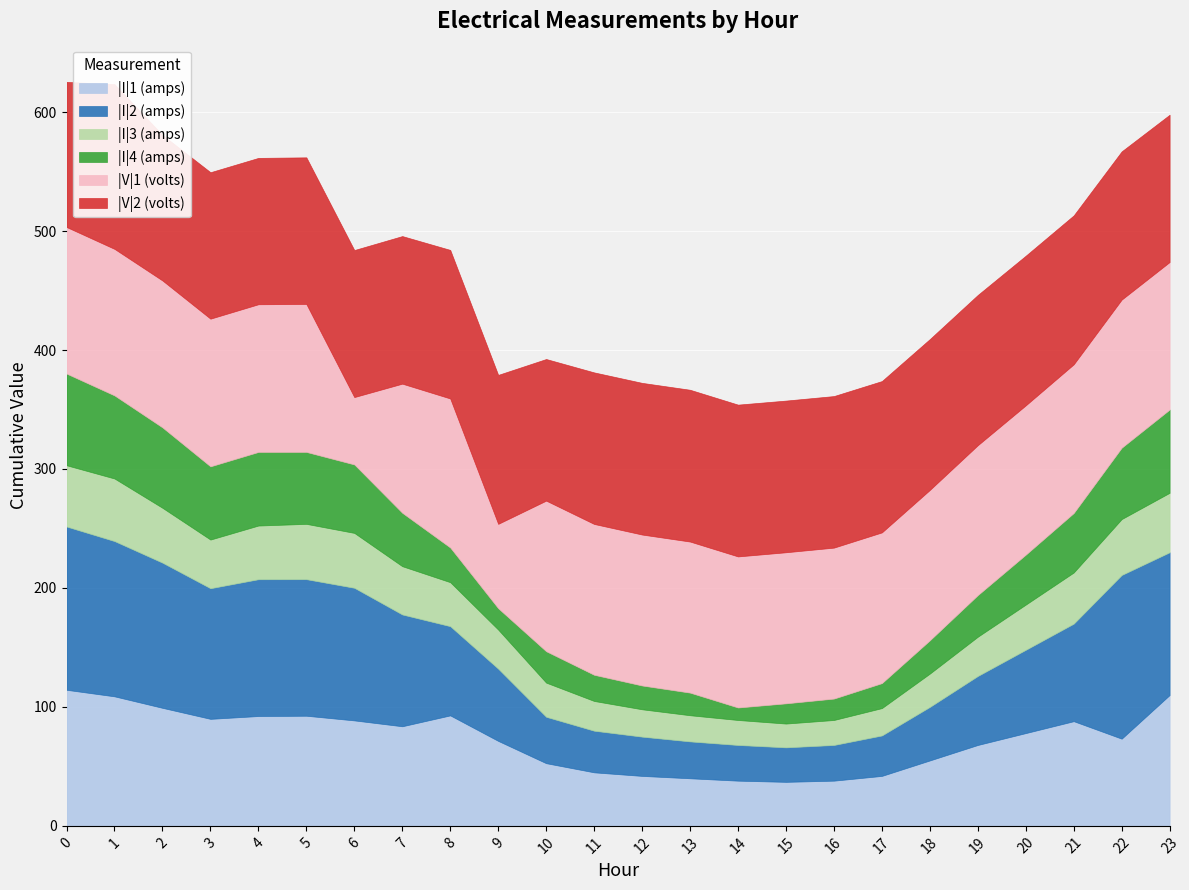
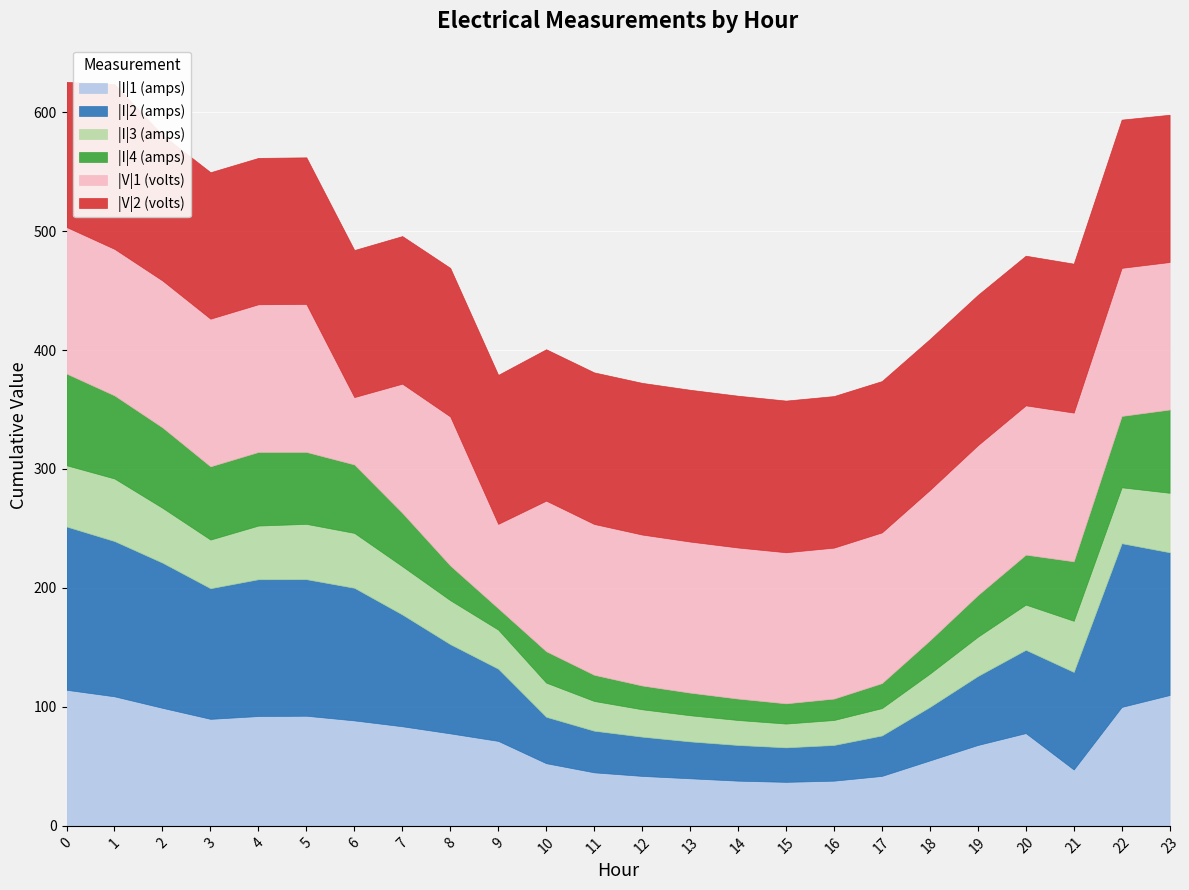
  {
    "|I|1 (amps)": {
      "0": 114,
      "1": 109,
      "2": 99,
      "3": 90,
      "4": 92,
      "5": 93,
      "6": 89,
      "7": 84,
-     "8": 93,
+     "8": 78,
      "9": 71,
      "10": 53,
      "11": 45,
      "12": 42,
      "13": 40,
      "14": 38,
      "15": 37,
      "16": 38,
      "17": 42,
      "18": 55,
      "19": 68,
      "20": 78,
-     "21": 88,
-     "22": 73,
+     "21": 47,
+     "22": 100,
      "23": 110
    },
    "|I|2 (amps)": {
      "0": 137,
      "1": 131,
      "2": 122,
      "3": 110,
      "4": 115,
      "5": 115,
      "6": 111,
      "7": 94,
      "8": 75,
      "9": 61,
      "10": 39,
      "11": 35,
      "12": 33,
      "13": 31,
      "14": 30,
      "15": 29,
      "16": 30,
      "17": 34,
      "18": 45,
      "19": 58,
      "20": 70,
      "21": 82,
      "22": 138,
      "23": 120
    },
    "|I|3 (amps)": {
      "0": 51,
      "1": 53,
      "2": 46,
      "3": 41,
      "4": 45,
      "5": 47,
      "6": 46,
      "7": 41,
      "8": 37,
      "9": 33,
      "10": 29,
      "11": 25,
      "12": 23,
      "13": 22,
      "14": 21,
      "15": 20,
      "16": 21,
      "17": 23,
      "18": 28,
      "19": 33,
      "20": 38,
      "21": 43,
      "22": 47,
      "23": 50
    },
    "|I|4 (amps)": {
      "0": 77,
      "1": 70,
      "2": 68,
      "3": 62,
      "4": 62,
      "5": 60,
      "6": 58,
      "7": 45,
      "8": 29,
      "9": 18,
      "10": 26,
      "11": 22,
      "12": 20,
      "13": 19,
-     "14": 11,
+     "14": 18,
      "15": 17,
      "16": 18,
      "17": 21,
      "18": 28,
      "19": 35,
      "20": 42,
      "21": 50,
      "22": 60,
      "23": 70
    },
    "|V|1 (volts)": {
      "0": 123,
      "1": 123,
      "2": 124,
      "3": 124,
      "4": 124,
      "5": 124,
      "6": 57,
      "7": 109,
      "8": 125,
      "9": 71,
      "10": 127,
      "11": 127,
      "12": 127,
      "13": 127,
      "14": 127,
      "15": 127,
      "16": 127,
      "17": 127,
      "18": 126,
      "19": 126,
      "20": 126,
      "21": 125,
      "22": 125,
      "23": 124
    },
    "|V|2 (volts)": {
      "0": 122,
      "3": 123,
      "4": 123,
      "5": 123,
      "6": 124,
      "7": 124,
      "8": 125,
      "9": 125,
-     "10": 119,
+     "10": 127,
      "11": 127,
      "12": 127,
      "13": 128,
      "14": 128,
      "15": 128,
      "16": 127,
      "17": 127,
      "18": 127,
      "19": 126,
      "20": 126,
      "21": 125,
      "22": 125,
      "23": 124
    }
  }
